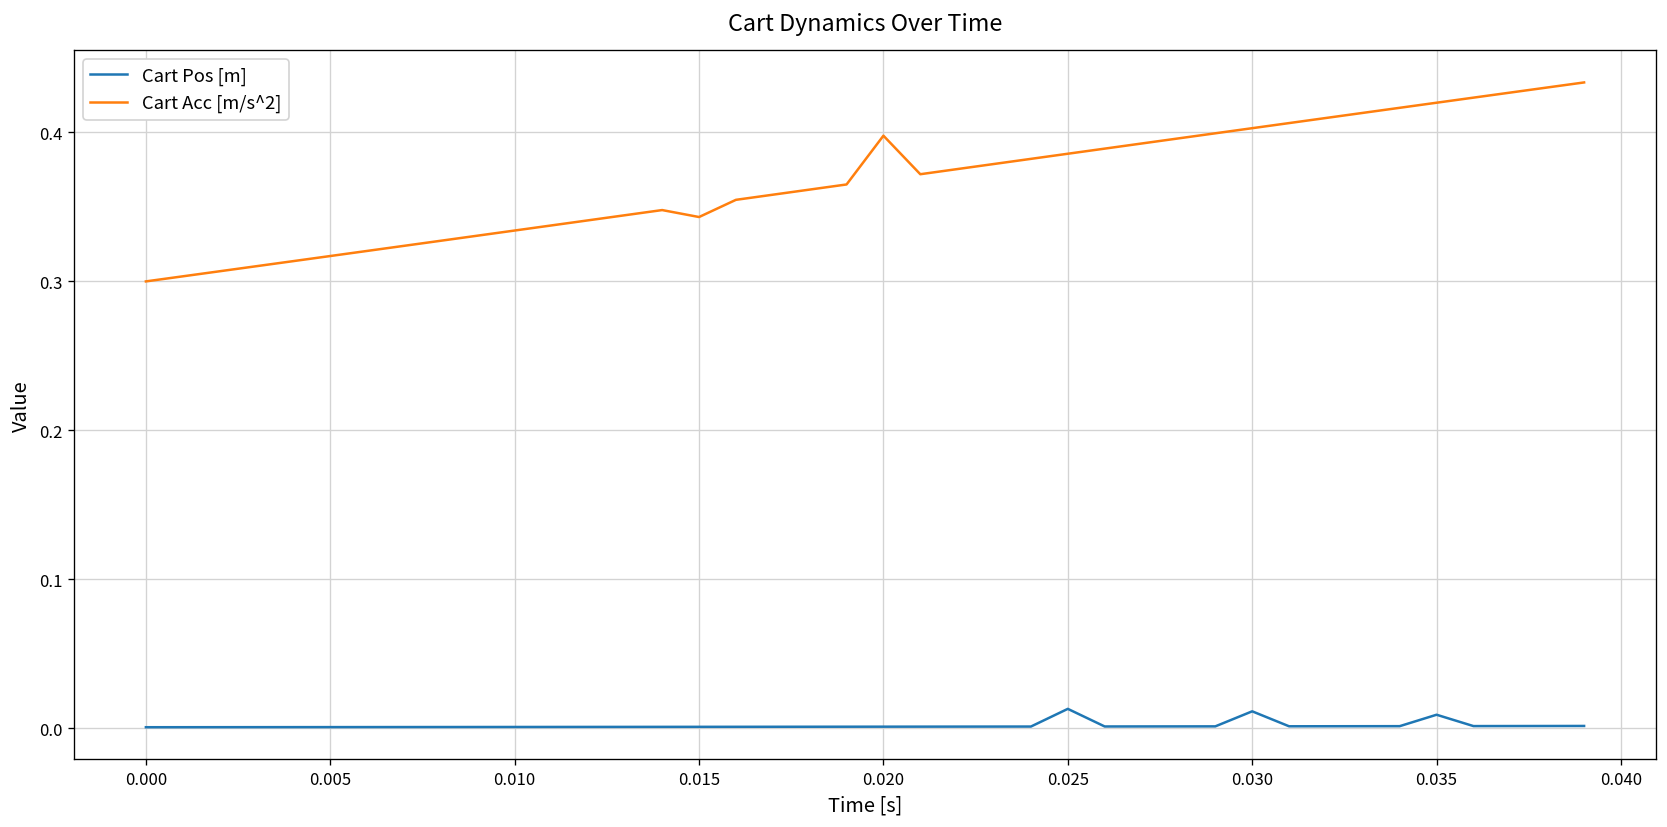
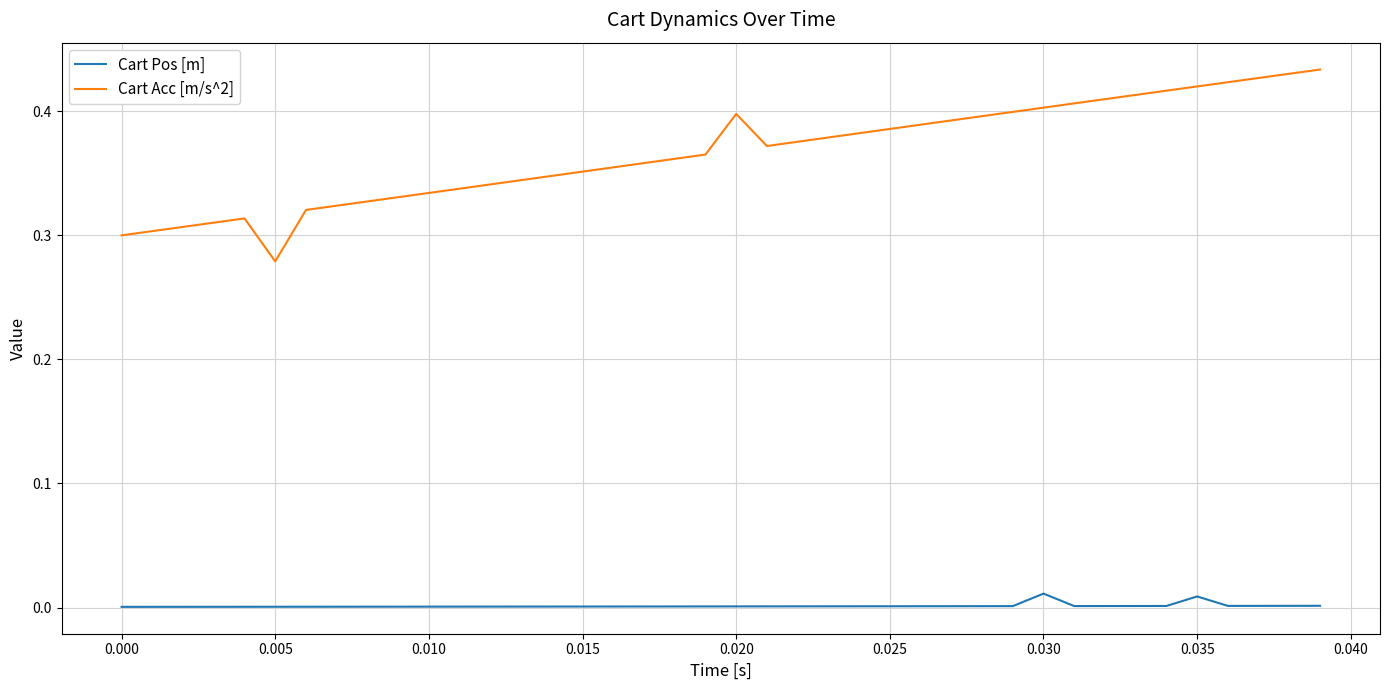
  {
    "Cart Pos [m]": {
      "0.000": 0.001,
      "0.005": 0.001,
      "0.010": 0.001,
      "0.015": 0.001,
      "0.020": 0.001,
-     "0.025": 0.013,
+     "0.025": 0.001,
      "0.030": 0.011,
      "0.035": 0.009
    },
    "Cart Acc [m/s^2]": {
      "0.000": 0.300,
-     "0.005": 0.317,
+     "0.005": 0.279,
      "0.010": 0.334,
-     "0.015": 0.343,
+     "0.015": 0.351,
      "0.020": 0.398,
      "0.025": 0.386,
      "0.030": 0.403,
      "0.035": 0.420
    }
  }
